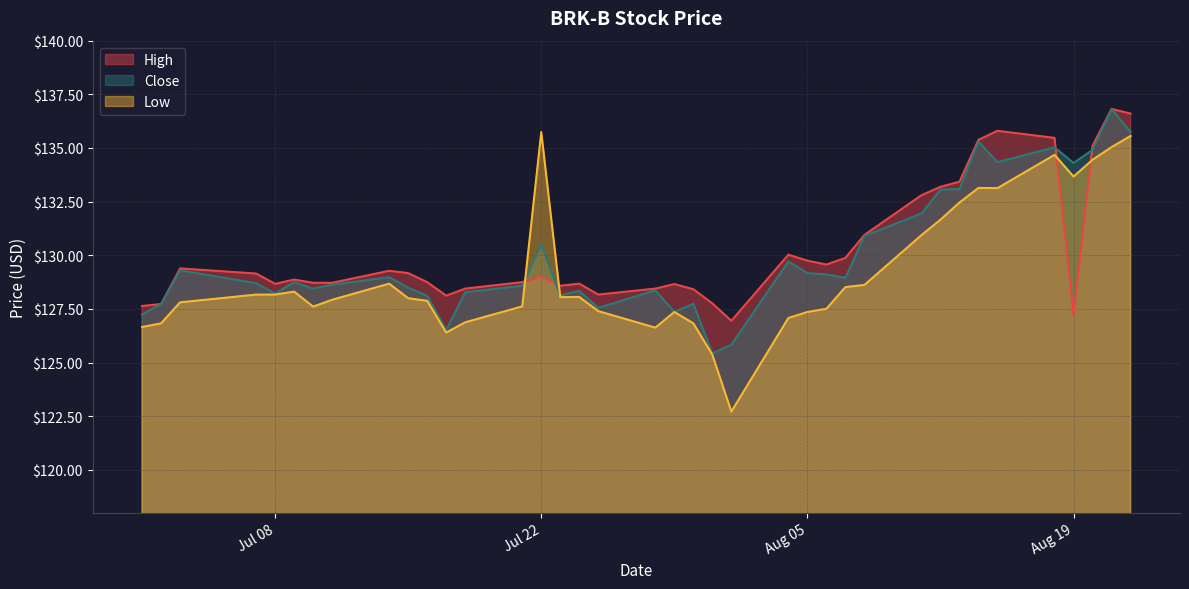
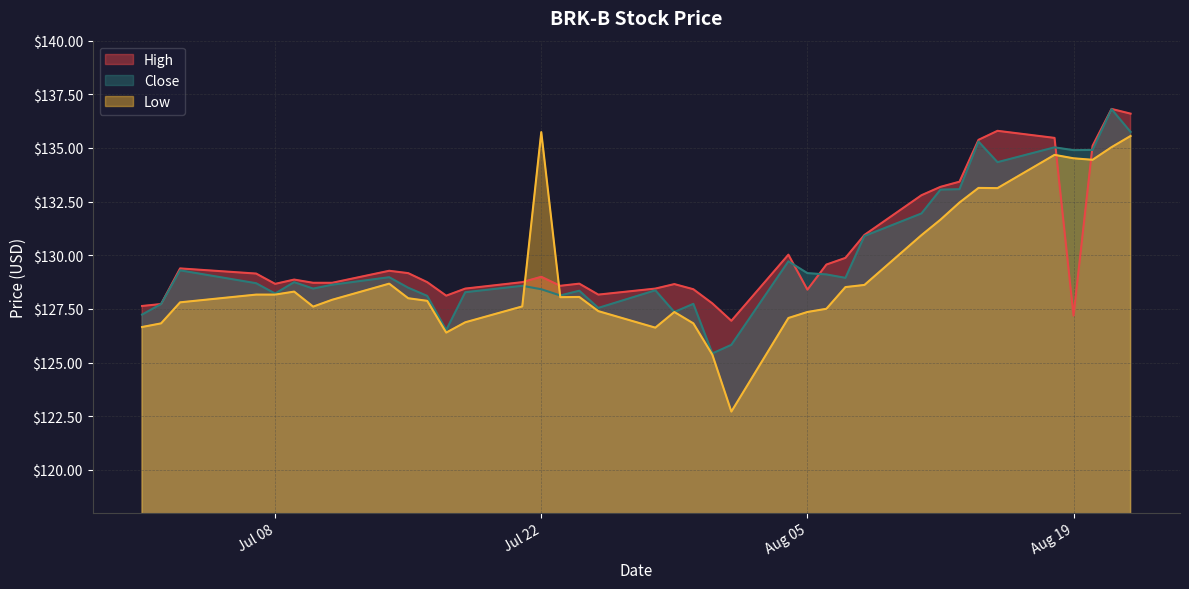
  {
    "High": {
      "Jul 08": "$128.7",
      "Jul 22": "$129.0",
-     "Aug 05": "$129.8",
+     "Aug 05": "$128.4",
      "Aug 19": "$127.2"
    },
    "Close": {
-     "Jul 22": "$130.5",
+     "Jul 22": "$128.4",
      "Aug 05": "$129.2",
-     "Aug 19": "$134.3"
+     "Aug 19": "$134.9"
    },
    "Low": {
      "Jul 22": "$135.7",
      "Aug 05": "$127.4",
-     "Aug 19": "$133.7"
+     "Aug 19": "$134.5"
    }
  }
